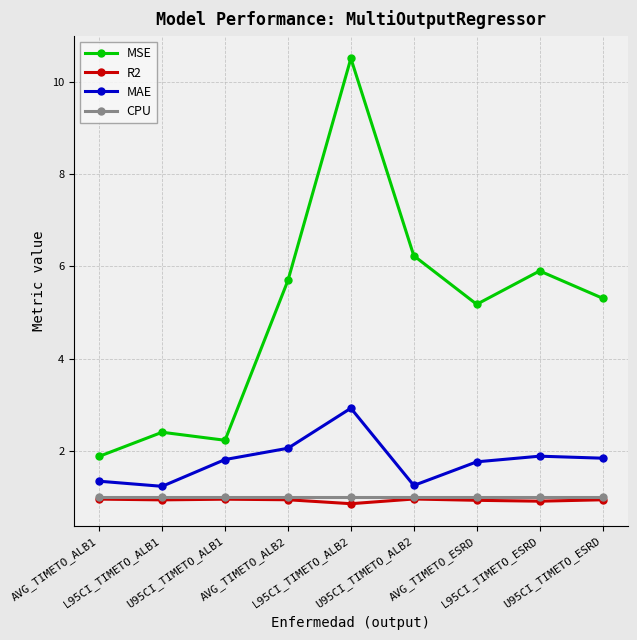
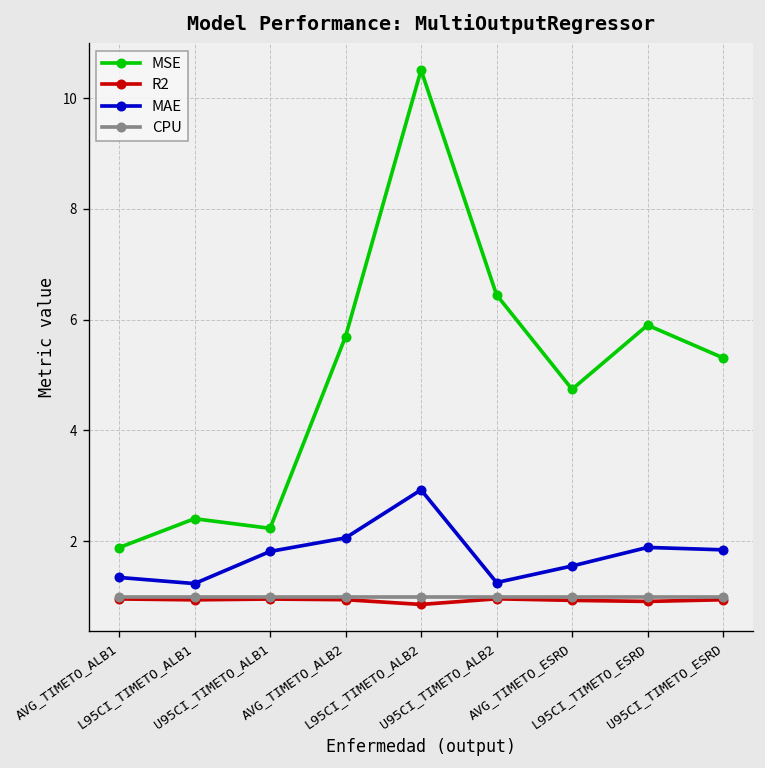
  {
    "MSE": {
      "AVG_TIMETO_ALB1": 1.9,
      "L95CI_TIMETO_ALB1": 2.4,
      "U95CI_TIMETO_ALB1": 2.2,
      "AVG_TIMETO_ALB2": 5.7,
      "L95CI_TIMETO_ALB2": 10.5,
-     "U95CI_TIMETO_ALB2": 6.2,
-     "AVG_TIMETO_ESRD": 5.2,
+     "U95CI_TIMETO_ALB2": 6.4,
+     "AVG_TIMETO_ESRD": 4.7,
      "L95CI_TIMETO_ESRD": 5.9,
      "U95CI_TIMETO_ESRD": 5.3
    },
    "R2": {
      "L95CI_TIMETO_ALB1": 0.9,
      "AVG_TIMETO_ALB2": 0.9,
      "L95CI_TIMETO_ALB2": 0.9,
      "AVG_TIMETO_ESRD": 0.9,
      "L95CI_TIMETO_ESRD": 0.9,
      "U95CI_TIMETO_ESRD": 0.9
    },
    "MAE": {
      "AVG_TIMETO_ALB1": 1.3,
      "L95CI_TIMETO_ALB1": 1.2,
      "U95CI_TIMETO_ALB1": 1.8,
      "AVG_TIMETO_ALB2": 2.1,
      "L95CI_TIMETO_ALB2": 2.9,
      "U95CI_TIMETO_ALB2": 1.2,
-     "AVG_TIMETO_ESRD": 1.8,
+     "AVG_TIMETO_ESRD": 1.5,
      "L95CI_TIMETO_ESRD": 1.9,
      "U95CI_TIMETO_ESRD": 1.8
    },
    "CPU": {
      "L95CI_TIMETO_ALB1": 1.0,
      "AVG_TIMETO_ALB2": 1.0,
      "L95CI_TIMETO_ALB2": 1.0,
      "AVG_TIMETO_ESRD": 1.0,
      "L95CI_TIMETO_ESRD": 1.0,
      "U95CI_TIMETO_ESRD": 1.0
    }
  }
